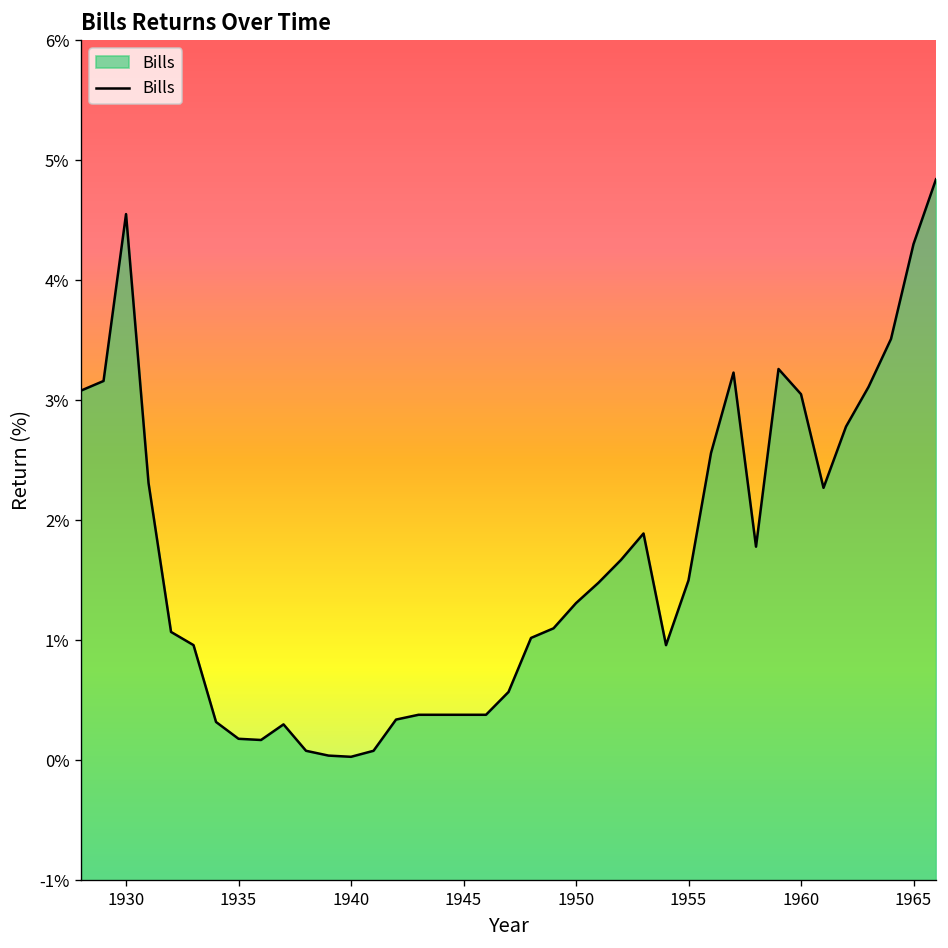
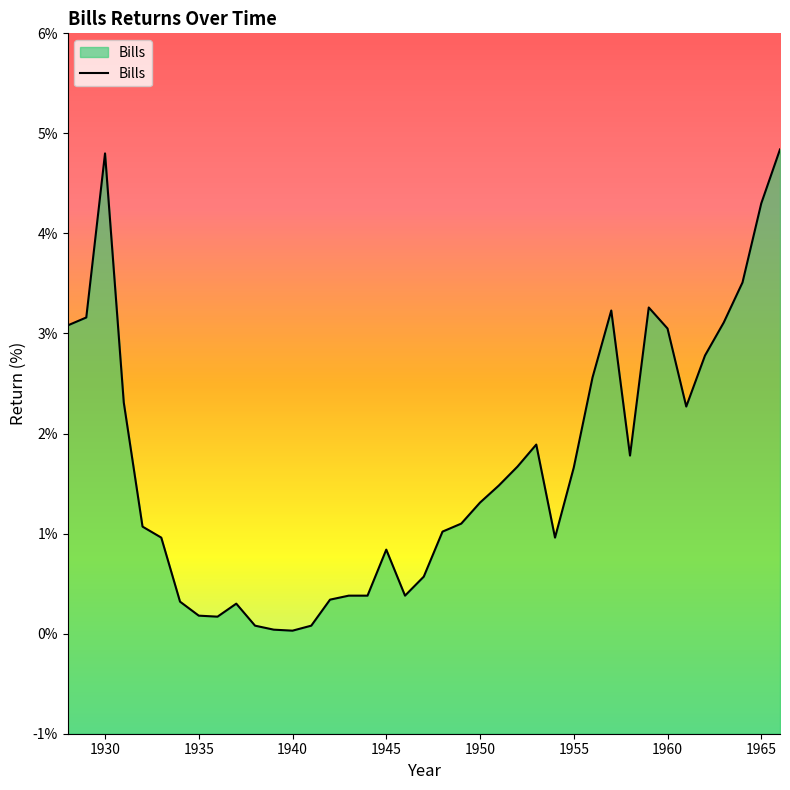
  {
-   "1930": "4.55%",
+   "1930": "4.80%",
    "1935": "0.18%",
    "1940": "0.03%",
-   "1945": "0.38%",
+   "1945": "0.84%",
    "1950": "1.31%",
-   "1955": "1.50%",
+   "1955": "1.66%",
    "1960": "3.05%",
    "1965": "4.30%"
  }
